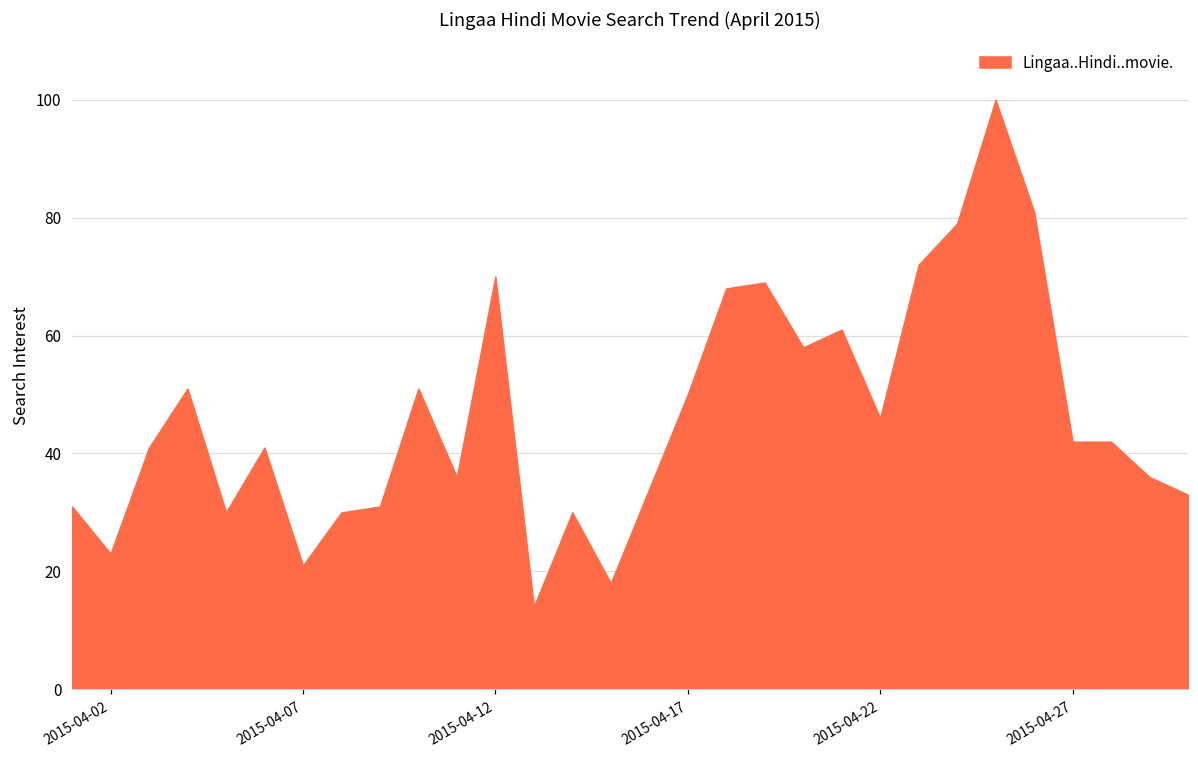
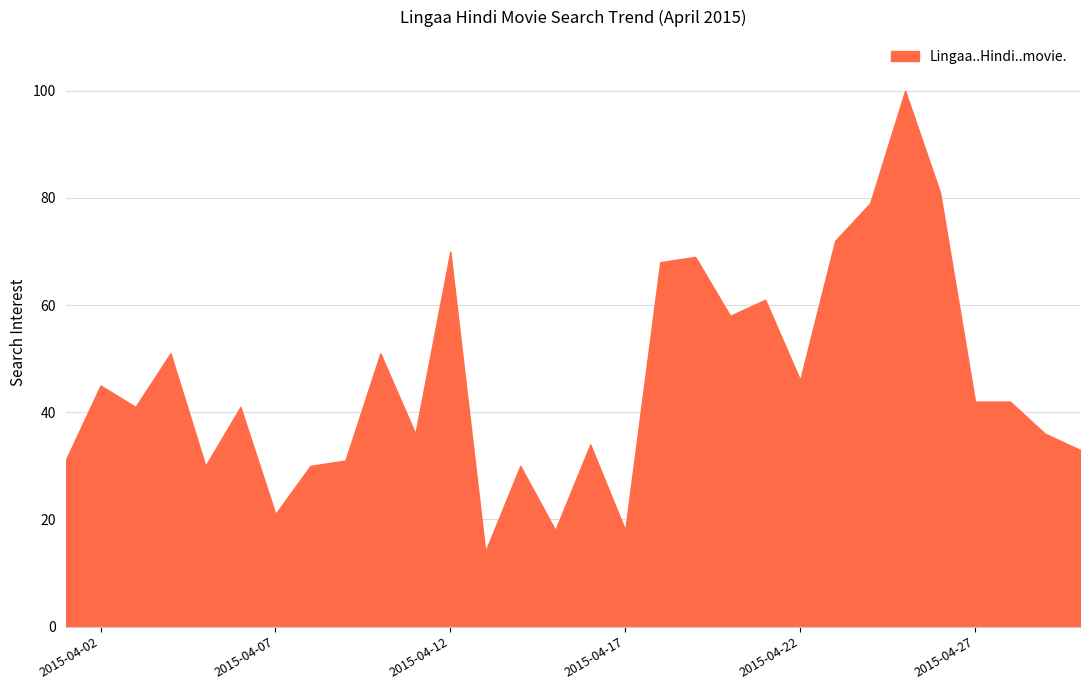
  {
-   "2015-04-02": 23,
+   "2015-04-02": 45,
    "2015-04-07": 21,
    "2015-04-12": 70,
-   "2015-04-17": 50,
+   "2015-04-17": 18,
    "2015-04-22": 46,
    "2015-04-27": 42
  }
